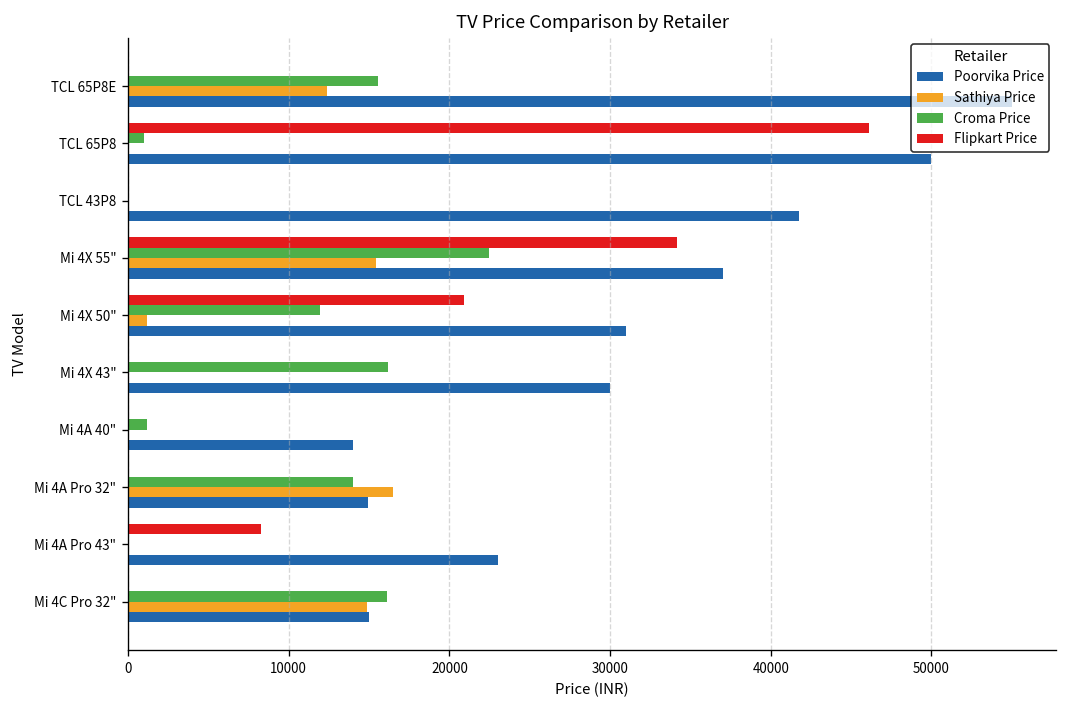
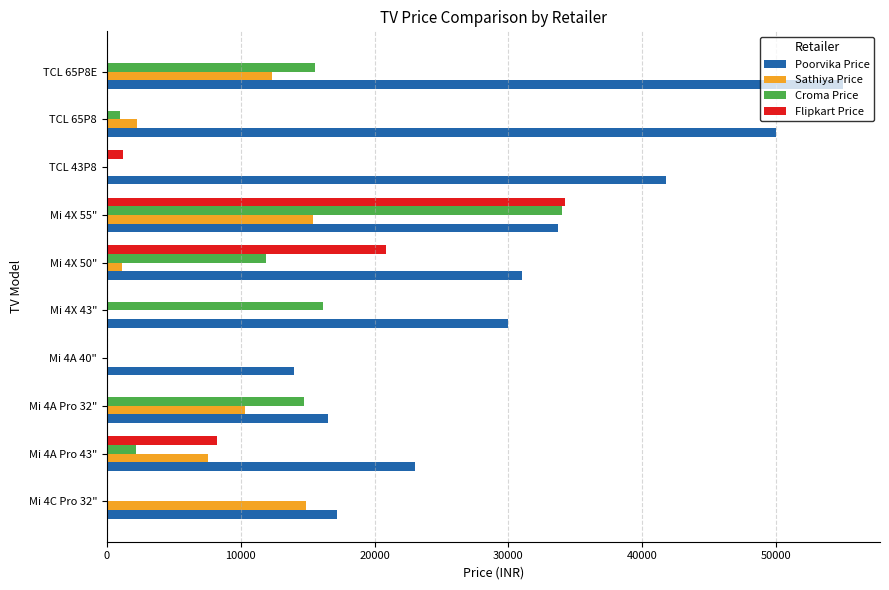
  {
    "Poorvika Price": {
      "TCL 65P8": 50000,
      "TCL 43P8": 41800,
-     "Mi 4X 55\"": 37000,
+     "Mi 4X 55\"": 33700,
      "Mi 4X 50\"": 31000,
      "Mi 4X 43\"": 30000,
      "Mi 4A 40\"": 14000,
-     "Mi 4A Pro 32\"": 14900,
+     "Mi 4A Pro 32\"": 16500,
      "Mi 4A Pro 43\"": 23000,
-     "Mi 4C Pro 32\"": 15000
+     "Mi 4C Pro 32\"": 17200
    },
    "Sathiya Price": {
      "TCL 65P8E": 12400,
-     "TCL 65P8": 0,
+     "TCL 65P8": 2300,
      "TCL 43P8": 0,
      "Mi 4X 55\"": 15400,
      "Mi 4X 50\"": 1200,
      "Mi 4X 43\"": 0,
      "Mi 4A 40\"": 0,
-     "Mi 4A Pro 32\"": 16500,
-     "Mi 4A Pro 43\"": 0,
+     "Mi 4A Pro 32\"": 10300,
+     "Mi 4A Pro 43\"": 7600,
      "Mi 4C Pro 32\"": 14900
    },
    "Croma Price": {
      "TCL 65P8E": 15500,
      "TCL 65P8": 1000,
      "TCL 43P8": 0,
-     "Mi 4X 55\"": 22500,
+     "Mi 4X 55\"": 34000,
      "Mi 4X 50\"": 11900,
      "Mi 4X 43\"": 16100,
-     "Mi 4A 40\"": 1200,
-     "Mi 4A Pro 32\"": 14000,
-     "Mi 4A Pro 43\"": 0,
-     "Mi 4C Pro 32\"": 16100
+     "Mi 4A 40\"": 0,
+     "Mi 4A Pro 32\"": 14800,
+     "Mi 4A Pro 43\"": 2200,
+     "Mi 4C Pro 32\"": 0
    },
    "Flipkart Price": {
      "TCL 65P8E": 0,
-     "TCL 65P8": 46100,
-     "TCL 43P8": 0,
+     "TCL 65P8": 0,
+     "TCL 43P8": 1200,
      "Mi 4X 55\"": 34200,
      "Mi 4X 50\"": 20900,
      "Mi 4X 43\"": 0,
      "Mi 4A 40\"": 0,
      "Mi 4A Pro 32\"": 0,
      "Mi 4A Pro 43\"": 8300,
      "Mi 4C Pro 32\"": 0
    }
  }
